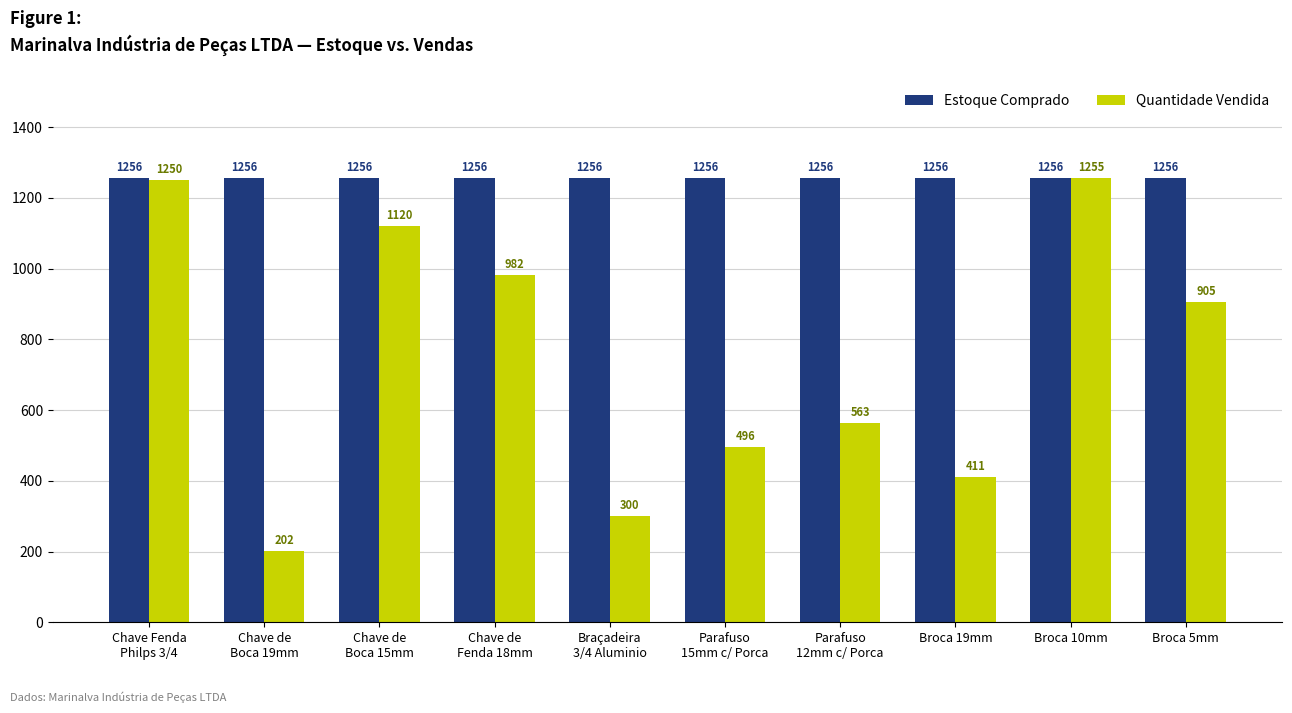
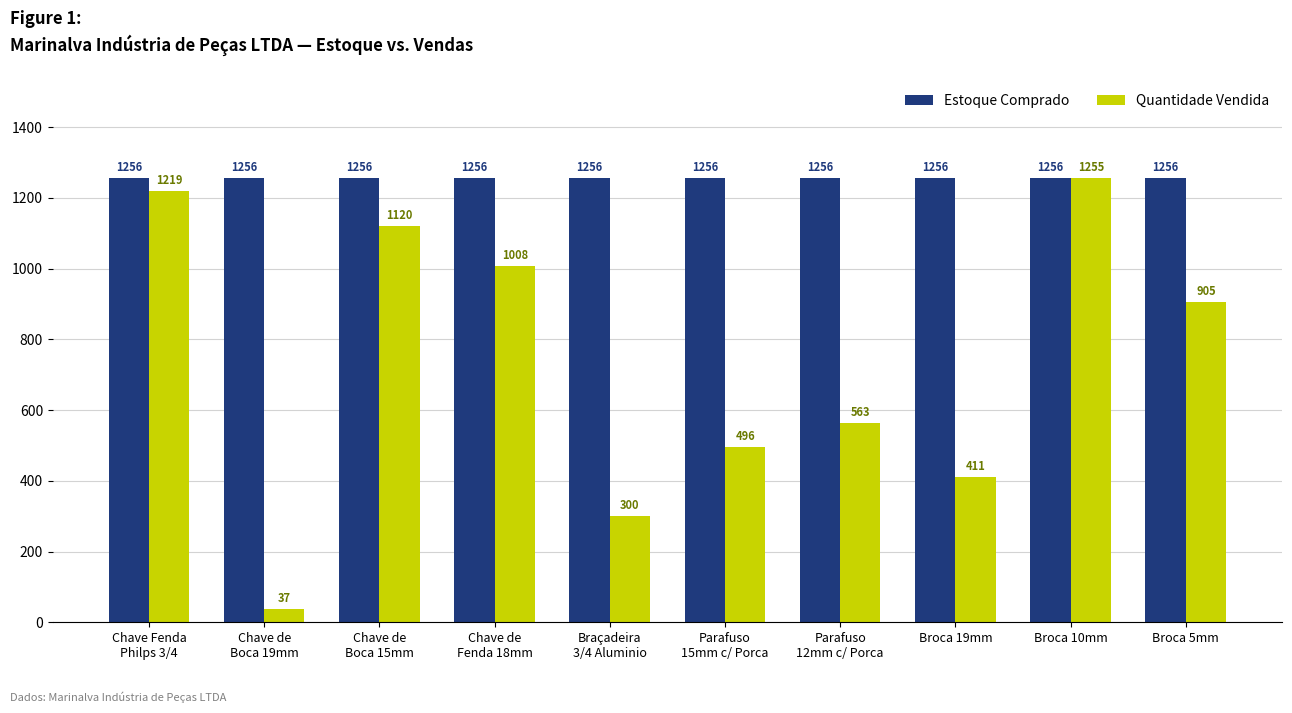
  {
    "Estoque Comprado": {
      "Chave Fenda Philps 3/4": 1256,
      "Chave de Boca 19mm": 1256,
      "Chave de Boca 15mm": 1256,
      "Chave de Fenda 18mm": 1256,
      "Braçadeira 3/4 Aluminio": 1256,
      "Parafuso 15mm c/ Porca": 1256,
      "Parafuso 12mm c/ Porca": 1256,
      "Broca 19mm": 1256,
      "Broca 10mm": 1256,
      "Broca 5mm": 1256
    },
    "Quantidade Vendida": {
-     "Chave Fenda Philps 3/4": 1250,
-     "Chave de Boca 19mm": 202,
+     "Chave Fenda Philps 3/4": 1219,
+     "Chave de Boca 19mm": 37,
      "Chave de Boca 15mm": 1120,
-     "Chave de Fenda 18mm": 982,
+     "Chave de Fenda 18mm": 1008,
      "Braçadeira 3/4 Aluminio": 300,
      "Parafuso 15mm c/ Porca": 496,
      "Parafuso 12mm c/ Porca": 563,
      "Broca 19mm": 411,
      "Broca 10mm": 1255,
      "Broca 5mm": 905
    }
  }
